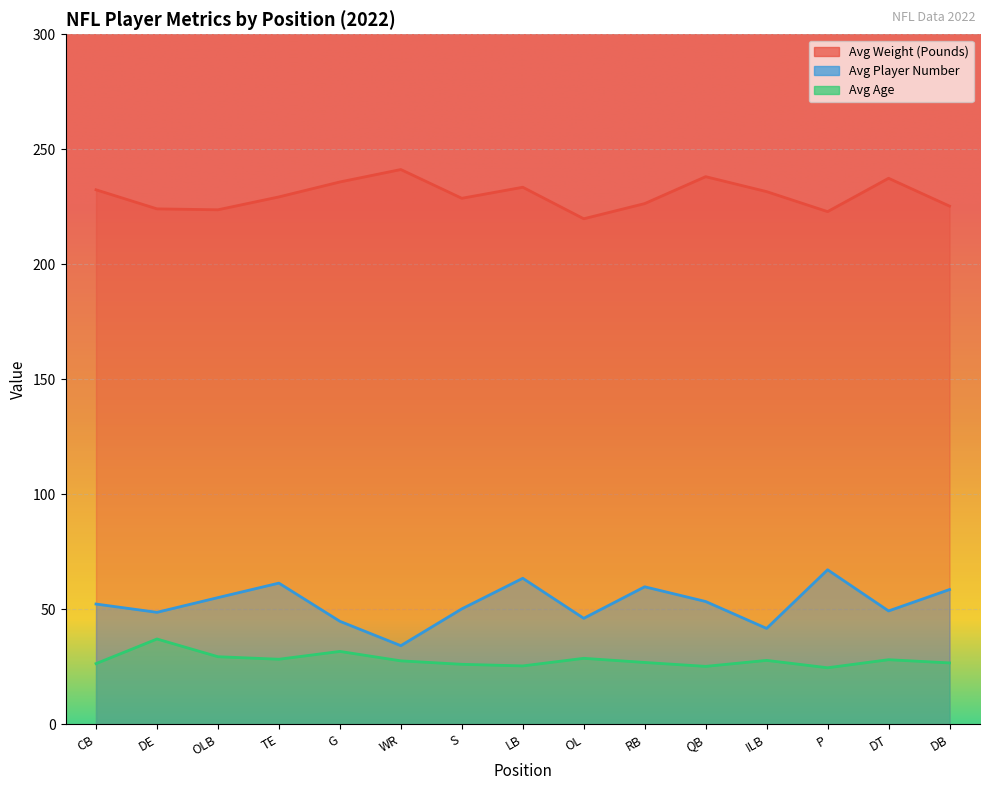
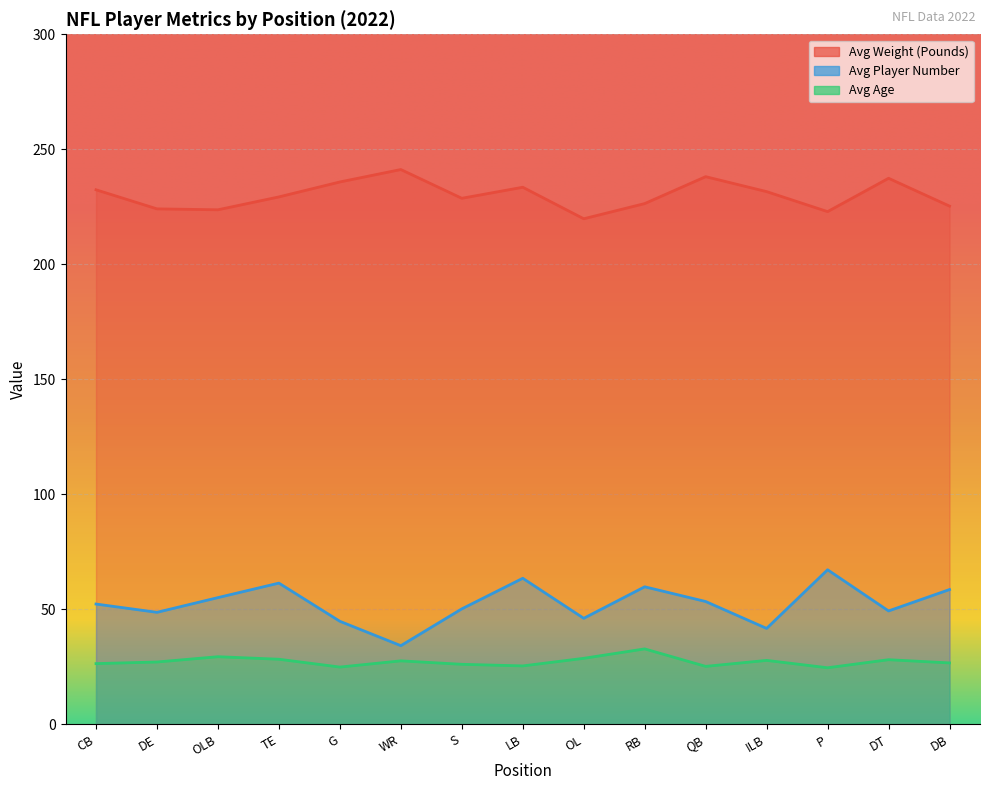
  {
    "Avg Weight (Pounds)": {
      "CB": 232,
      "DE": 224,
      "OLB": 224,
      "TE": 229,
      "G": 236,
      "WR": 241,
      "S": 229,
      "LB": 234,
      "OL": 220,
      "RB": 226,
      "QB": 238,
      "ILB": 232,
      "P": 223,
      "DT": 237,
      "DB": 225
    },
    "Avg Player Number": {
      "CB": 52,
      "DE": 49,
      "OLB": 55,
      "TE": 61,
      "G": 45,
      "WR": 34,
      "S": 50,
      "LB": 64,
      "OL": 46,
      "RB": 60,
      "QB": 53,
      "ILB": 42,
      "P": 67,
      "DT": 49,
      "DB": 59
    },
    "Avg Age": {
      "CB": 26,
-     "DE": 37,
+     "DE": 27,
      "OLB": 29,
      "TE": 28,
-     "G": 32,
+     "G": 25,
      "WR": 28,
      "S": 26,
      "LB": 25,
      "OL": 29,
-     "RB": 27,
+     "RB": 33,
      "QB": 25,
      "ILB": 28,
      "P": 25,
      "DT": 28,
      "DB": 27
    }
  }
